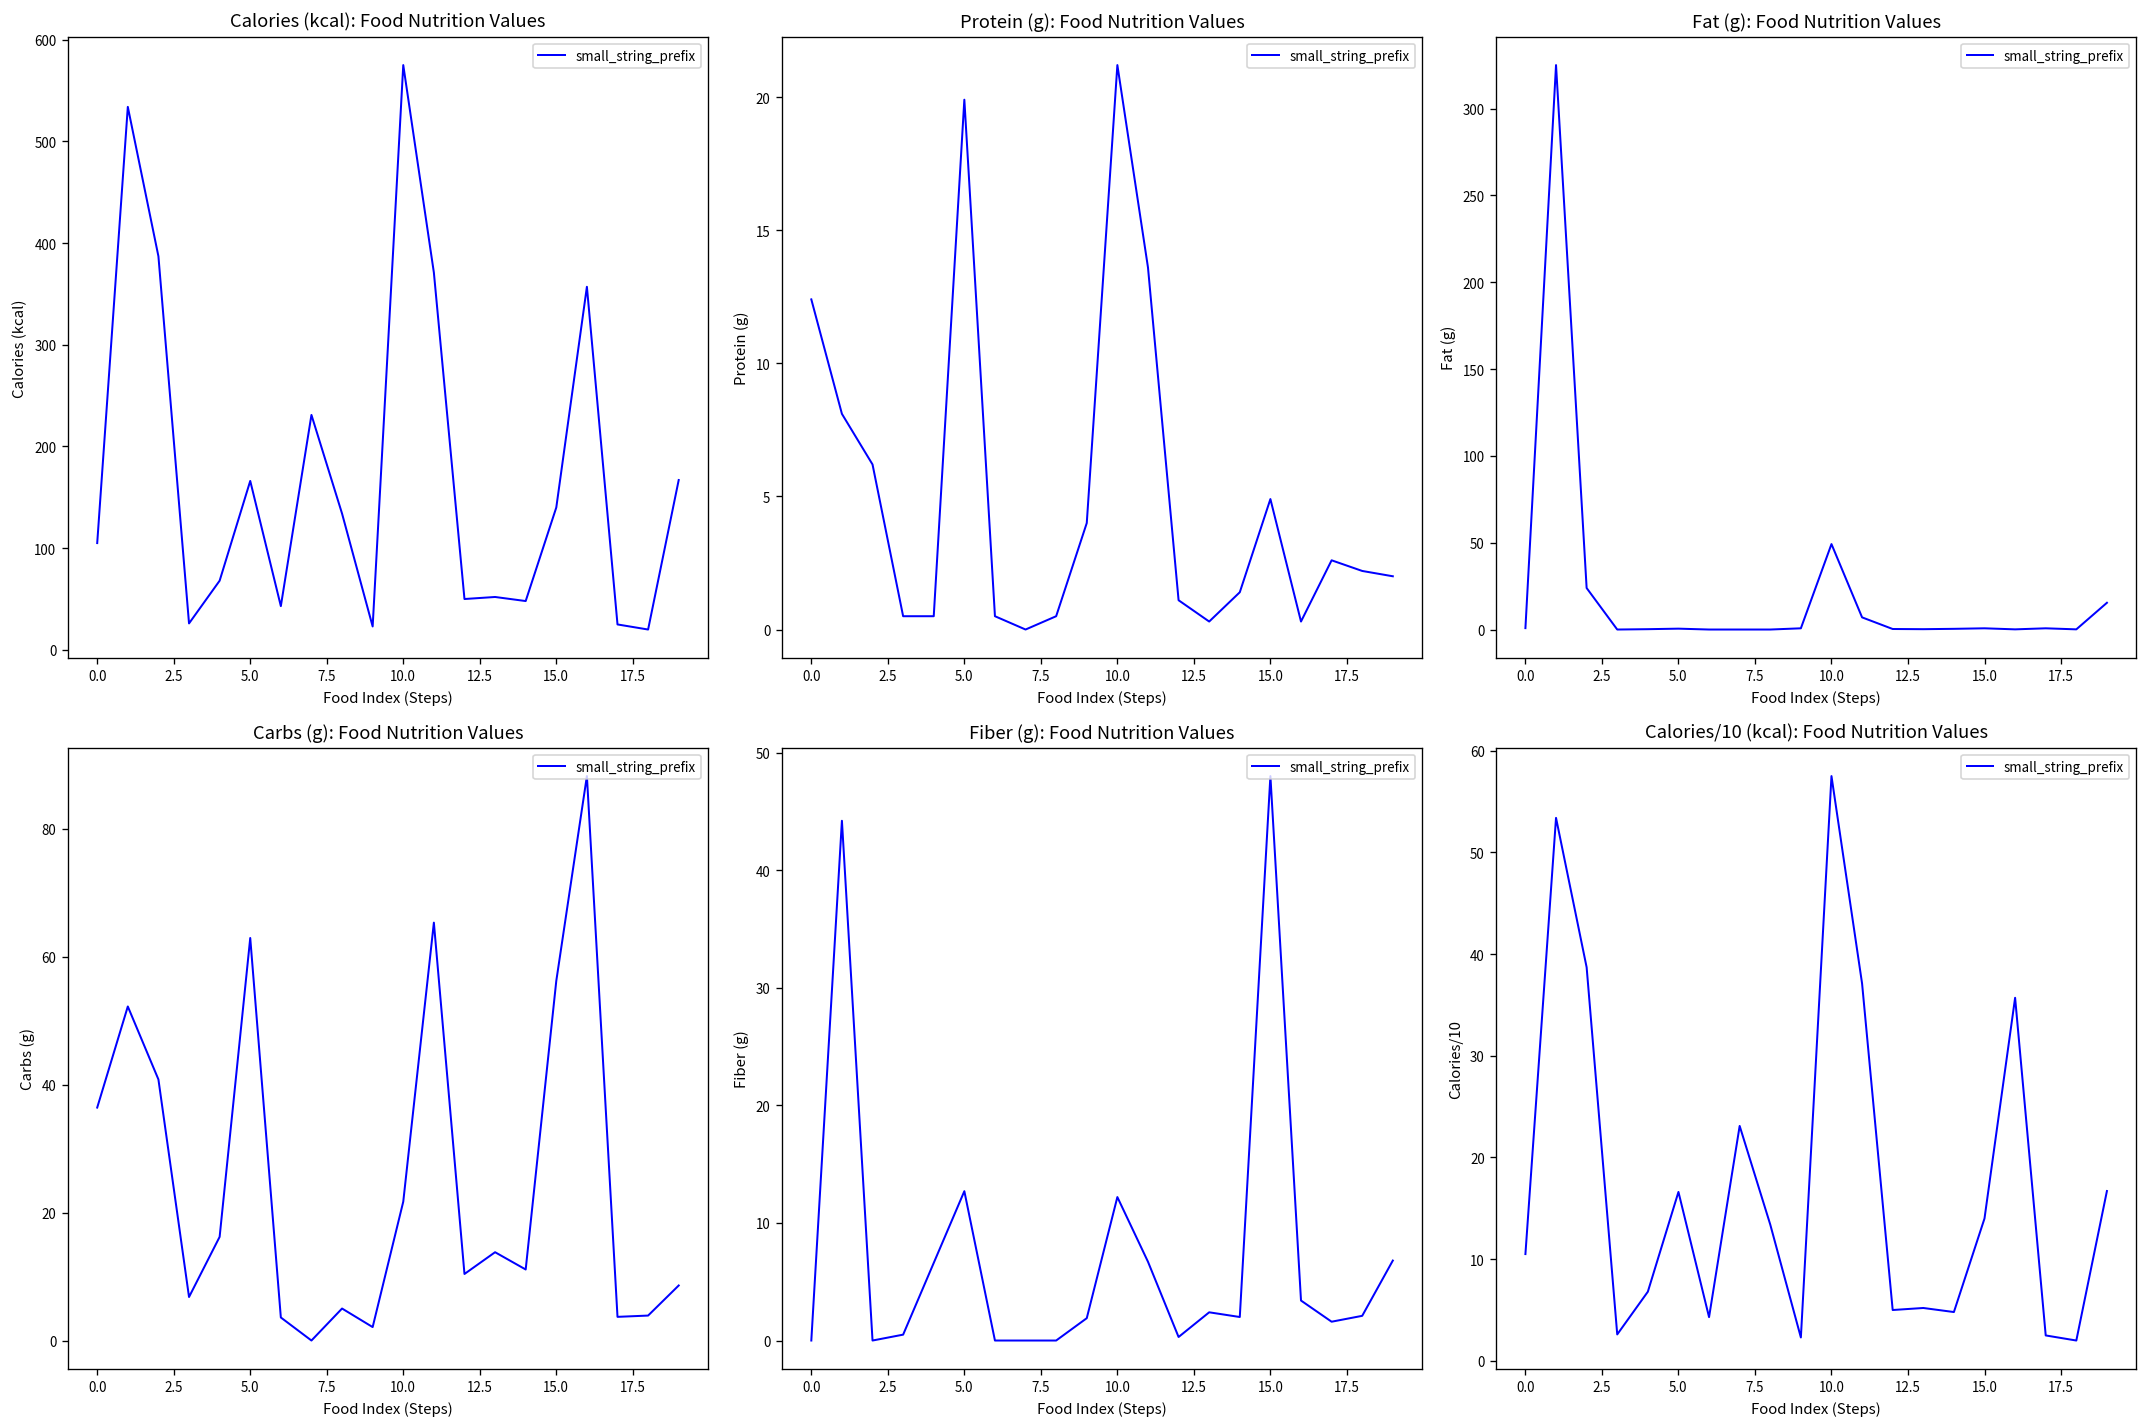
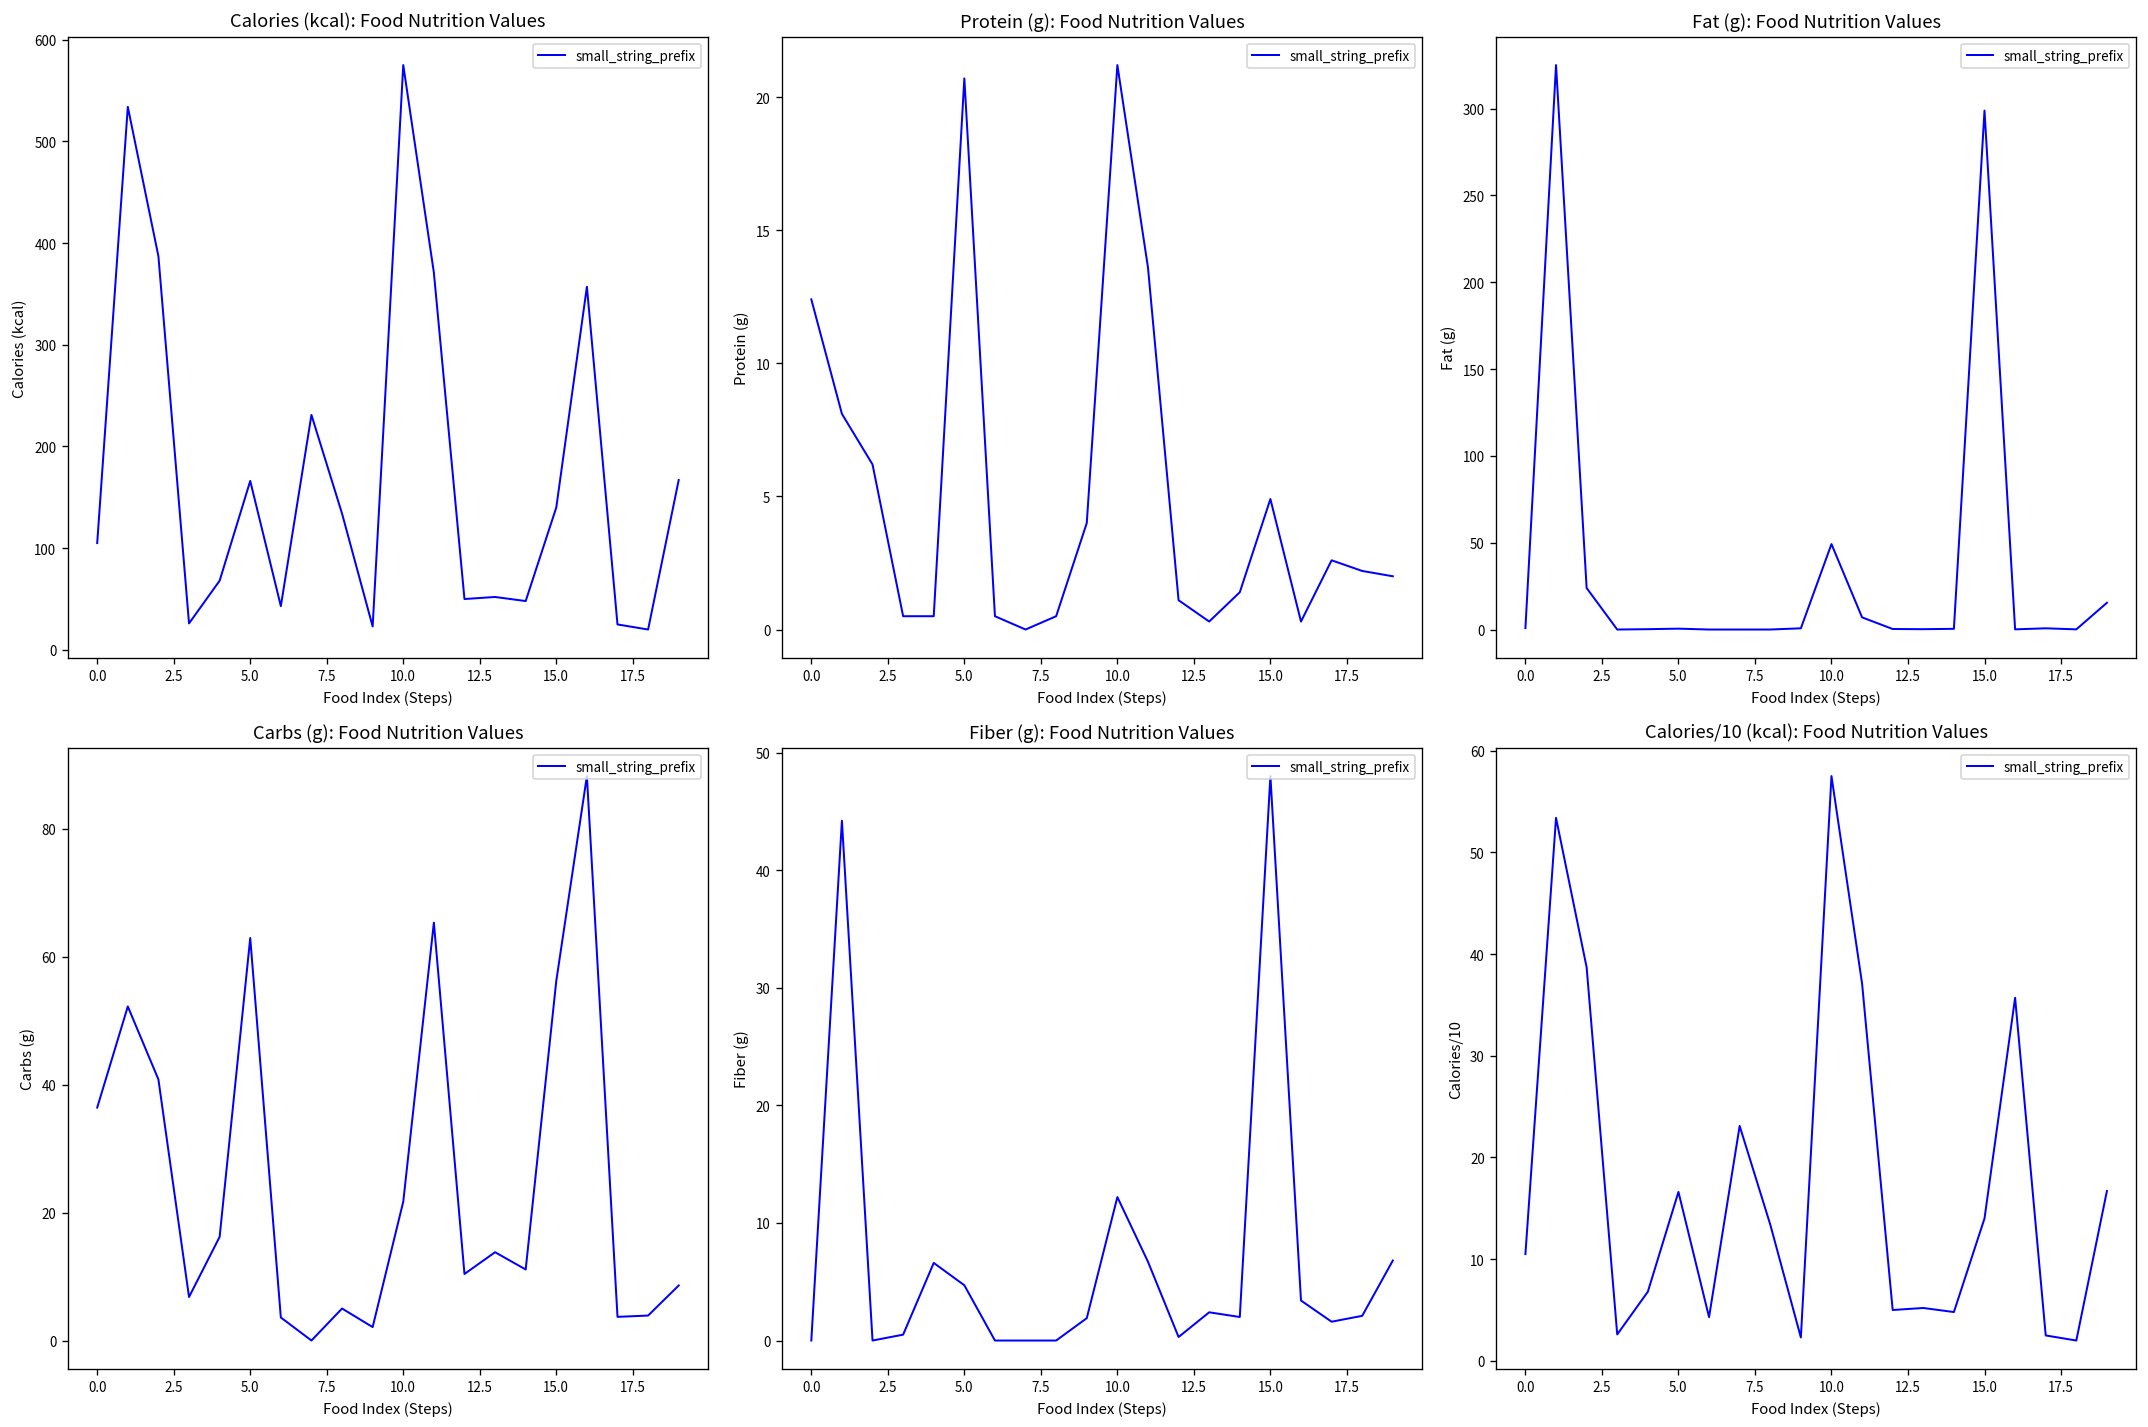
  {
    "Calories (kcal): Food Nutrition Values": {
      "0.0": 110,
      "5.0": 170,
      "10.0": 580,
      "15.0": 140
    },
    "Protein (g): Food Nutrition Values": {
      "0.0": 12.4,
-     "5.0": 19.9,
+     "5.0": 20.7,
      "10.0": 21.2,
      "15.0": 4.9
    },
    "Fat (g): Food Nutrition Values": {
      "0.0": 1,
      "5.0": 1,
      "10.0": 49,
-     "15.0": 1
+     "15.0": 299
    },
    "Carbs (g): Food Nutrition Values": {
      "0.0": 36,
      "5.0": 63,
      "10.0": 22,
      "15.0": 56
    },
    "Fiber (g): Food Nutrition Values": {
      "0.0": 0,
-     "5.0": 13,
+     "5.0": 5,
      "10.0": 12
    },
    "Calories/10 (kcal): Food Nutrition Values": {
      "0.0": 11,
      "5.0": 17,
      "10.0": 58,
      "15.0": 14
    }
  }
